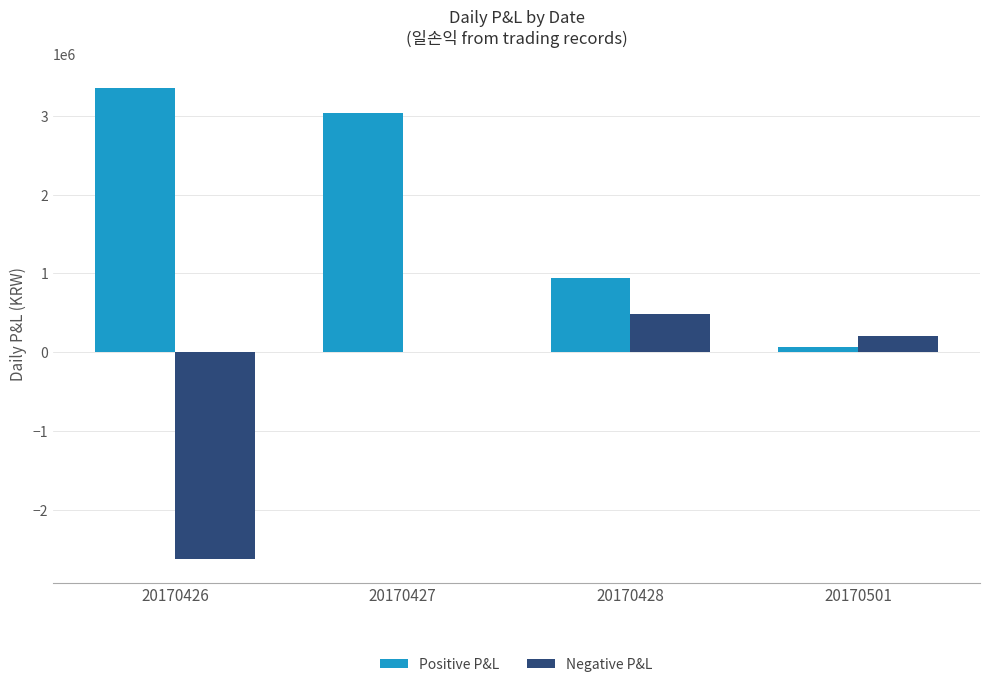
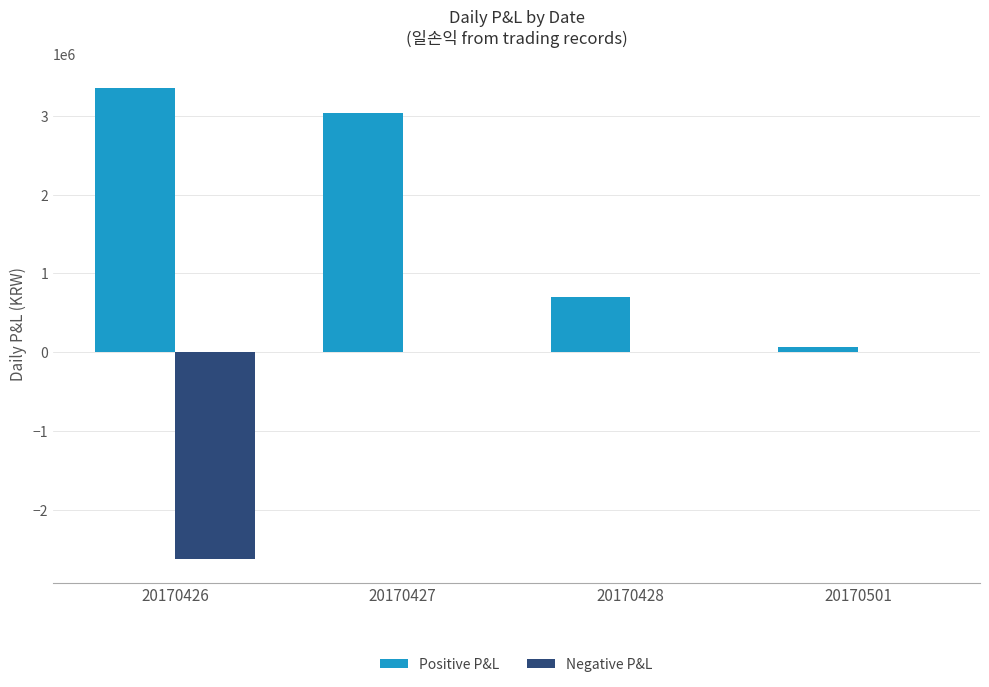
  {
    "Positive P&L": {
      "20170426": 3400000,
      "20170427": 3000000,
-     "20170428": 900000,
+     "20170428": 700000,
      "20170501": 100000
    },
    "Negative P&L": {
      "20170426": -2600000,
      "20170427": 0,
-     "20170428": 500000,
-     "20170501": 200000
+     "20170428": 0,
+     "20170501": 0
    }
  }
